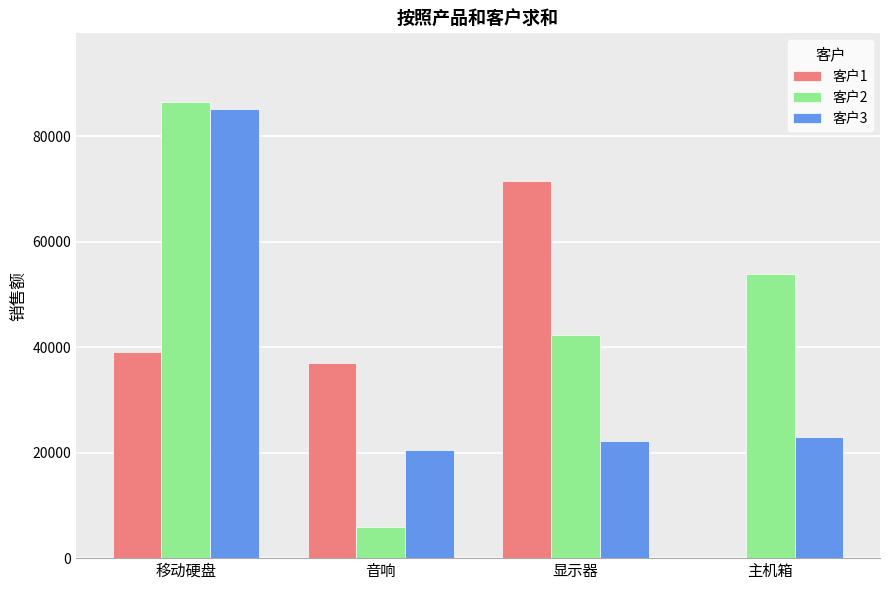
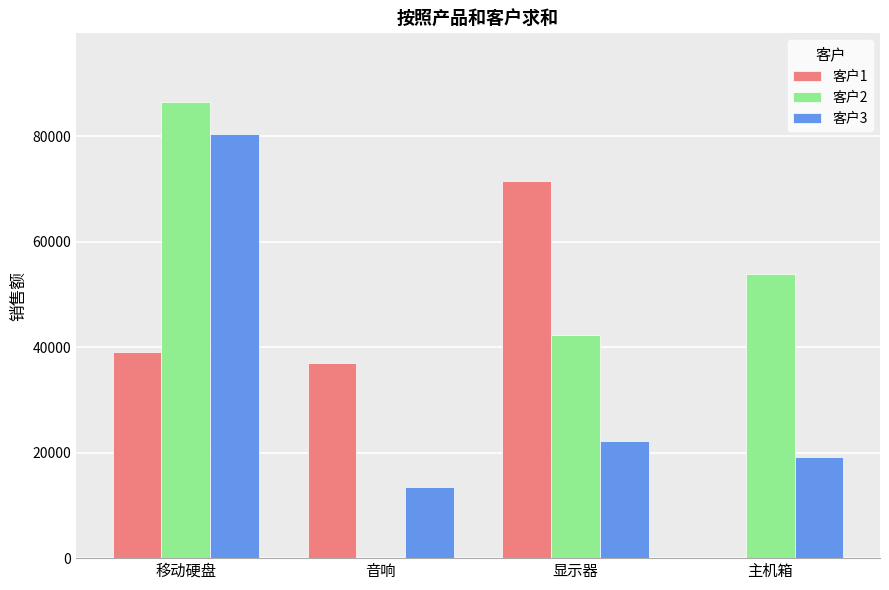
  {
    "客户1": {
      "移动硬盘": 39000,
      "音响": 37000,
      "显示器": 72000,
      "主机箱": 0
    },
    "客户2": {
      "移动硬盘": 87000,
-     "音响": 6000,
+     "音响": 0,
      "显示器": 42000,
      "主机箱": 54000
    },
    "客户3": {
-     "移动硬盘": 85000,
-     "音响": 20000,
+     "移动硬盘": 80000,
+     "音响": 13000,
      "显示器": 22000,
-     "主机箱": 23000
+     "主机箱": 19000
    }
  }
